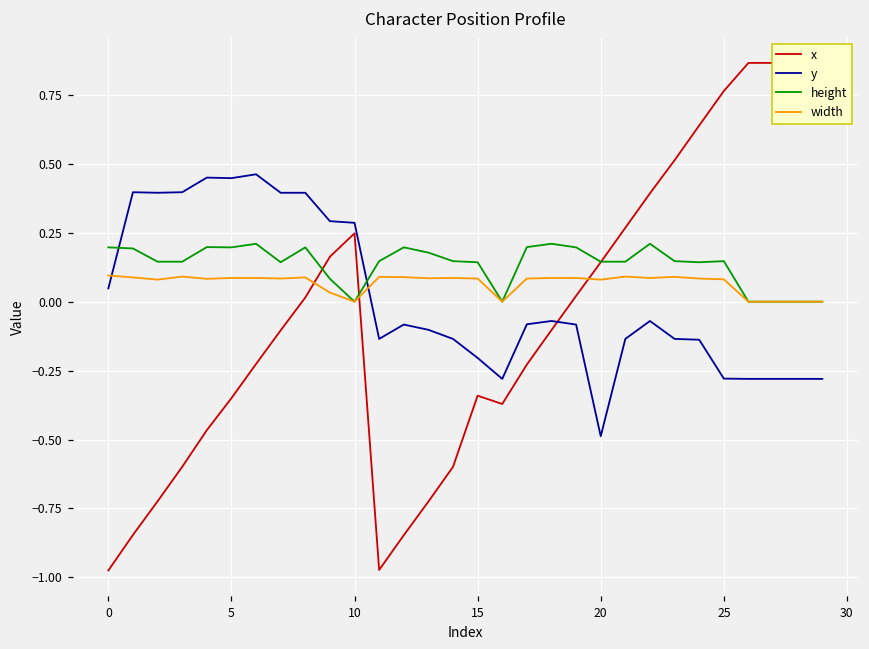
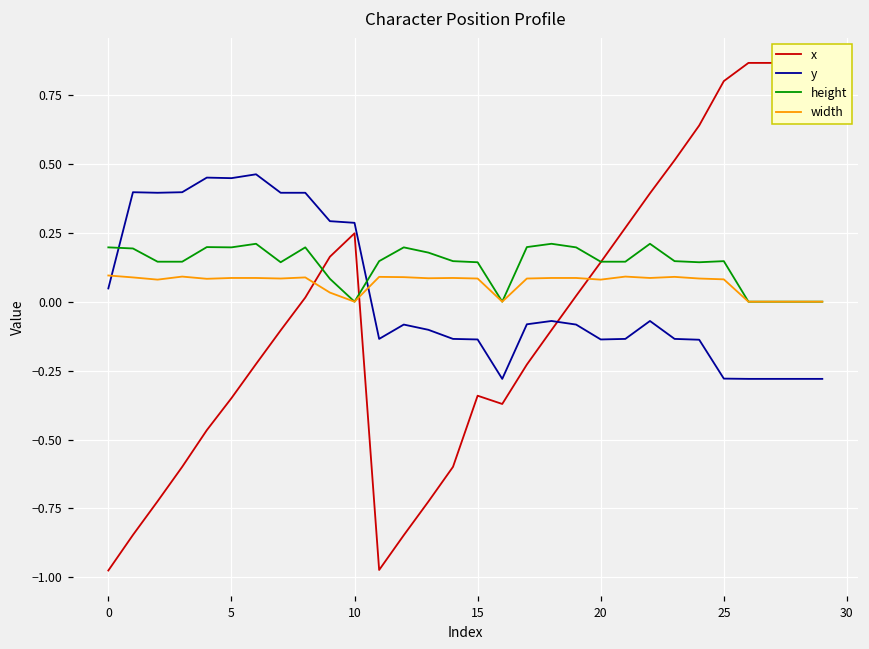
  {
    "x": {
      "0": -0.98,
      "5": -0.35,
      "10": 0.25,
      "15": -0.34,
-     "25": 0.76
+     "25": 0.80
    },
    "y": {
      "0": 0.05,
      "5": 0.45,
      "10": 0.29,
-     "15": -0.20,
-     "20": -0.49,
+     "15": -0.14,
+     "20": -0.14,
      "25": -0.28
    },
    "height": {
      "0": 0.20,
      "5": 0.20,
      "15": 0.14,
      "25": 0.15
    },
    "width": {
      "0": 0.10,
      "5": 0.09,
      "15": 0.08,
      "20": 0.08,
      "25": 0.08
    }
  }
